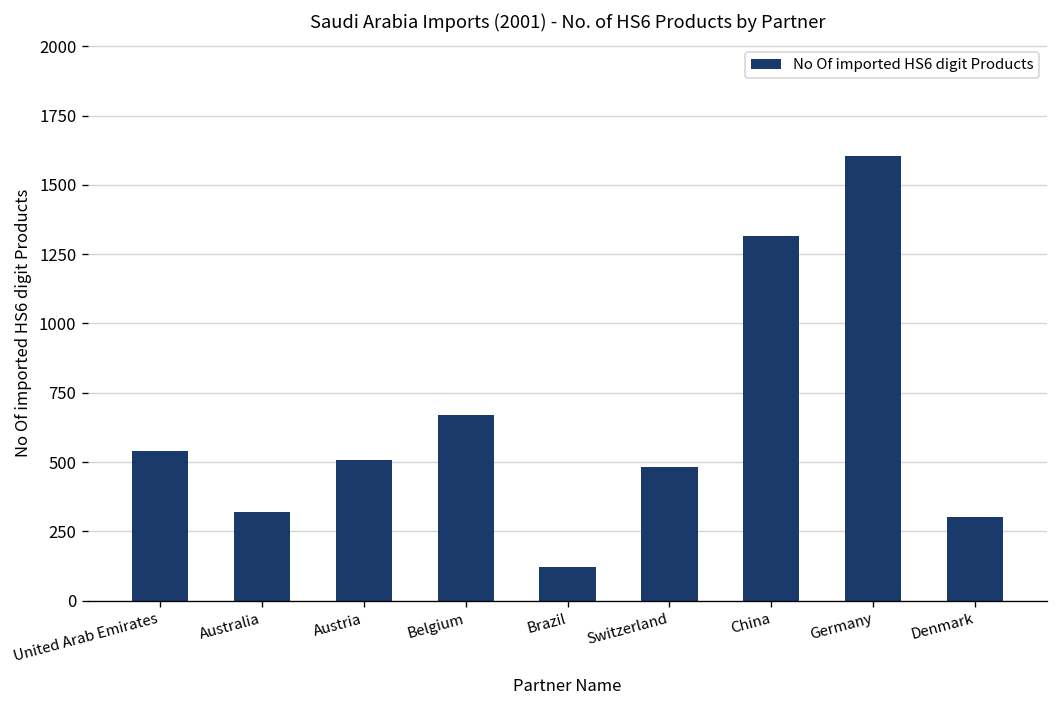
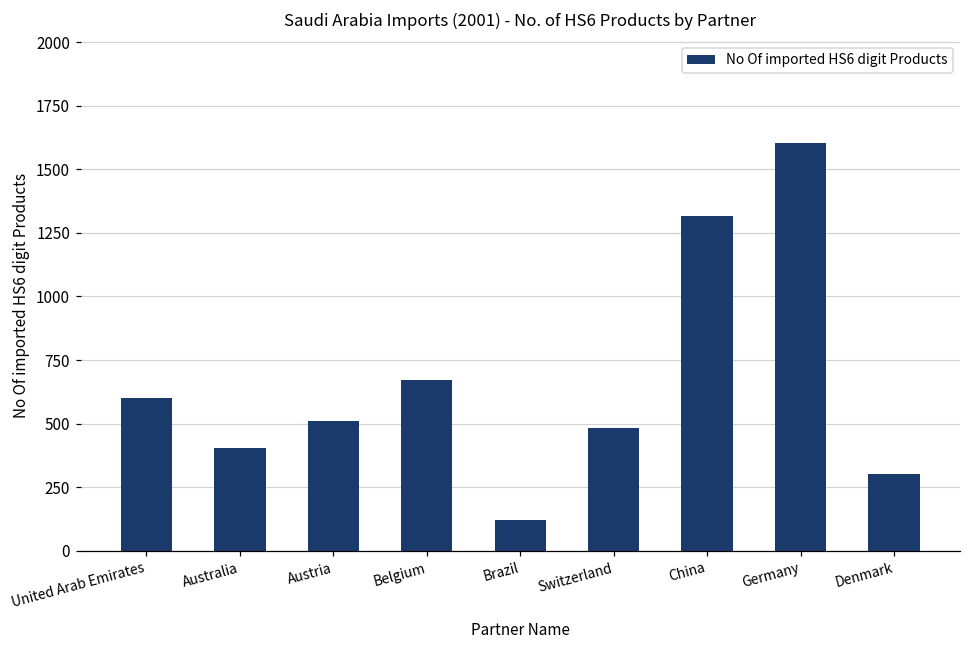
  {
-   "United Arab Emirates": 540,
-   "Australia": 320,
+   "United Arab Emirates": 600,
+   "Australia": 400,
    "Austria": 510,
    "Belgium": 670,
    "Brazil": 120,
    "Switzerland": 480,
    "China": 1320,
    "Germany": 1610,
    "Denmark": 300
  }
